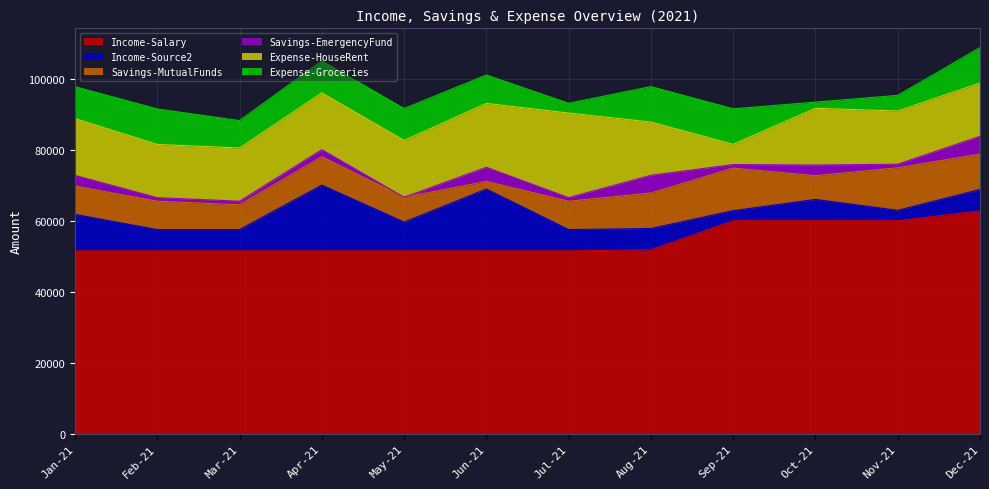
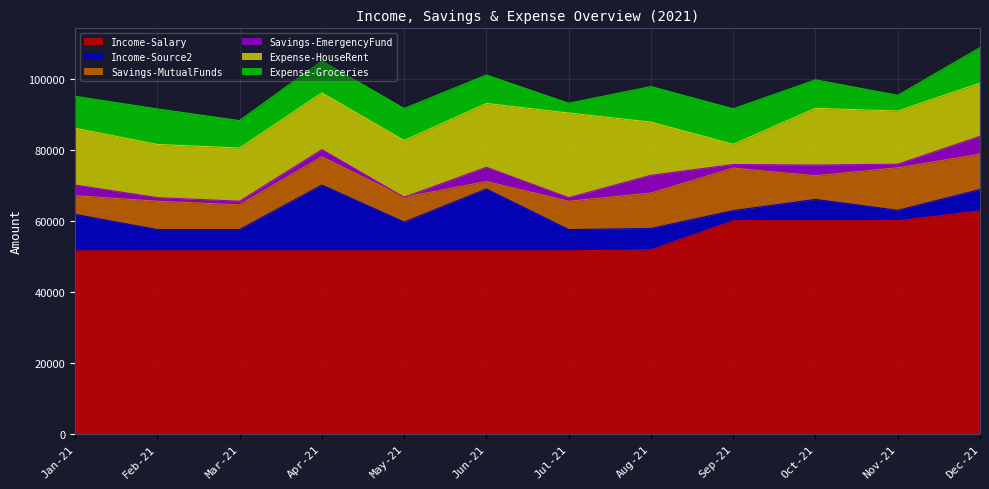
  {
    "Income-Salary": {
      "Jan-21": 52000,
      "Feb-21": 52000,
      "Mar-21": 52000,
      "Apr-21": 52000,
      "May-21": 52000,
      "Jun-21": 52000,
      "Jul-21": 52000,
      "Aug-21": 52000,
      "Sep-21": 60000,
      "Oct-21": 60000,
      "Nov-21": 60000,
      "Dec-21": 63000
    },
    "Income-Source2": {
      "Jan-21": 10000,
      "Feb-21": 6000,
      "Mar-21": 6000,
      "Apr-21": 19000,
      "May-21": 8000,
      "Jun-21": 17000,
      "Jul-21": 6000,
      "Aug-21": 6000,
      "Sep-21": 3000,
      "Oct-21": 6000,
      "Nov-21": 3000,
      "Dec-21": 6000
    },
    "Savings-MutualFunds": {
-     "Jan-21": 8000,
+     "Jan-21": 5000,
      "Feb-21": 8000,
      "Mar-21": 7000,
      "Apr-21": 8000,
      "Jun-21": 2000,
      "Jul-21": 8000,
      "Aug-21": 10000,
      "Sep-21": 12000,
      "Oct-21": 7000,
      "Nov-21": 12000,
      "Dec-21": 10000
    },
    "Savings-EmergencyFund": {
      "Jan-21": 3000,
      "Feb-21": 1000,
      "Mar-21": 1000,
      "Apr-21": 2000,
      "Jun-21": 4000,
      "Jul-21": 1000,
      "Aug-21": 5000,
      "Sep-21": 1000,
      "Oct-21": 3000,
      "Nov-21": 1000,
      "Dec-21": 5000
    },
    "Expense-HouseRent": {
      "Jan-21": 16000,
      "Feb-21": 15000,
      "Mar-21": 15000,
      "Apr-21": 16000,
      "May-21": 16000,
      "Jun-21": 18000,
      "Jul-21": 24000,
      "Aug-21": 15000,
      "Sep-21": 6000,
      "Oct-21": 16000,
      "Nov-21": 15000,
      "Dec-21": 15000
    },
    "Expense-Groceries": {
      "Jan-21": 9000,
      "Feb-21": 10000,
      "Mar-21": 8000,
      "May-21": 9000,
      "Jun-21": 8000,
      "Jul-21": 3000,
      "Aug-21": 10000,
      "Sep-21": 10000,
-     "Oct-21": 2000,
+     "Oct-21": 8000,
      "Nov-21": 4000,
      "Dec-21": 10000
    }
  }
